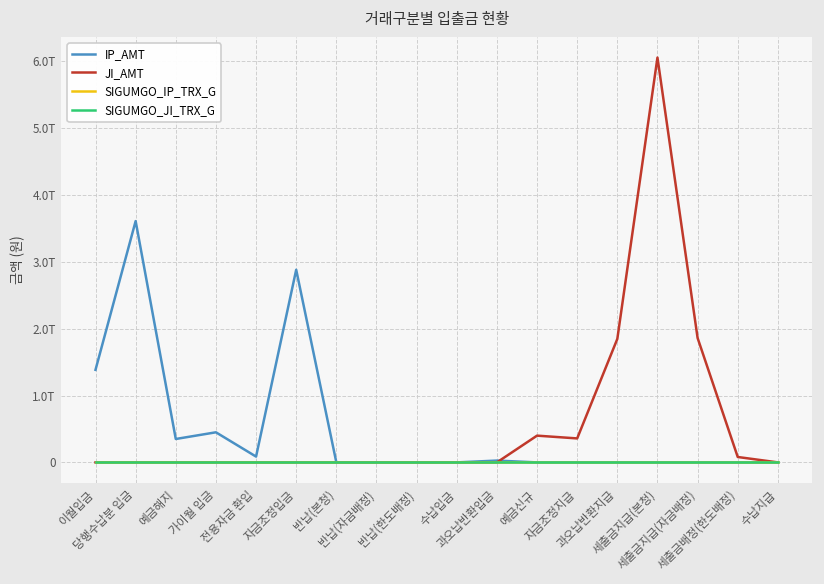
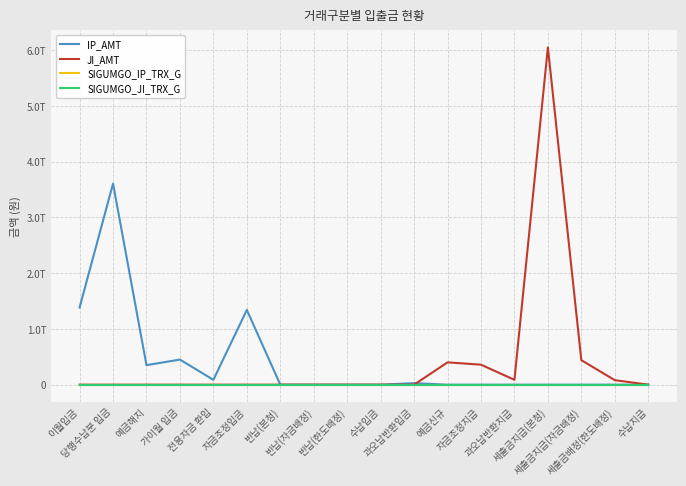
  {
    "IP_AMT": {
      "이월입금": "1.4T",
      "당행수납분 입금": "3.6T",
      "예금해지": "0.4T",
      "가이월 입금": "0.5T",
      "전용자금 환입": "0.1T",
-     "자금조정입금": "2.9T"
+     "자금조정입금": "1.3T"
    },
    "JI_AMT": {
      "예금신규": "0.4T",
      "자금조정지급": "0.4T",
-     "과오납반환지급": "1.8T",
+     "과오납반환지급": "0.1T",
      "세출금지급(본청)": "6.1T",
-     "세출금지급(자금배정)": "1.9T",
+     "세출금지급(자금배정)": "0.4T",
      "세출금배정(한도배정)": "0.1T"
    }
  }
